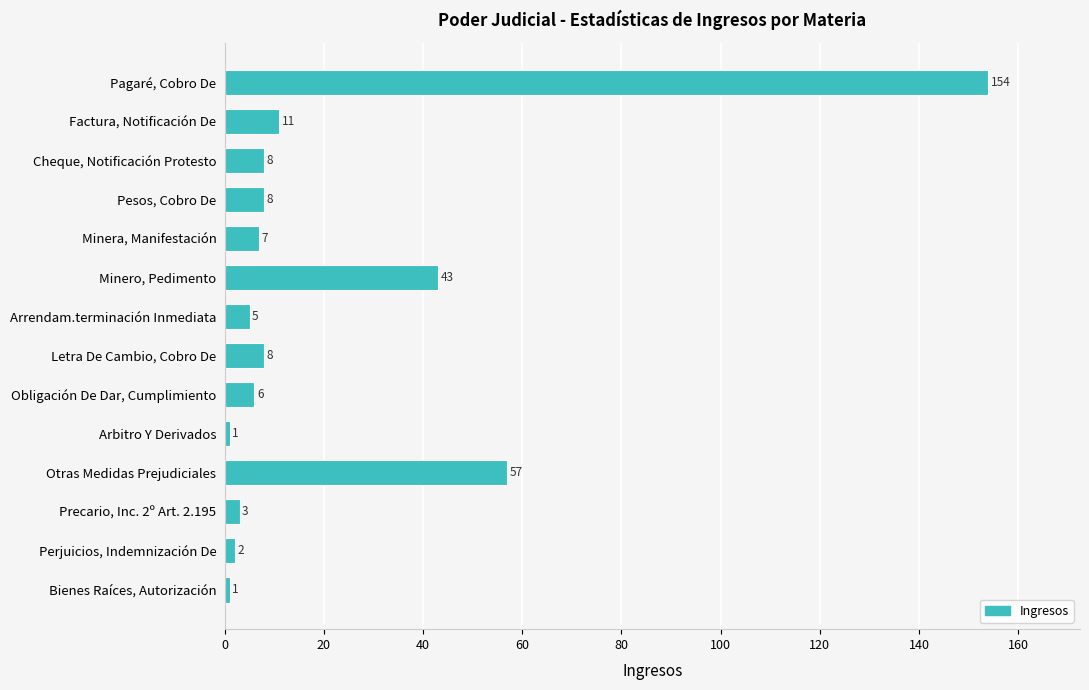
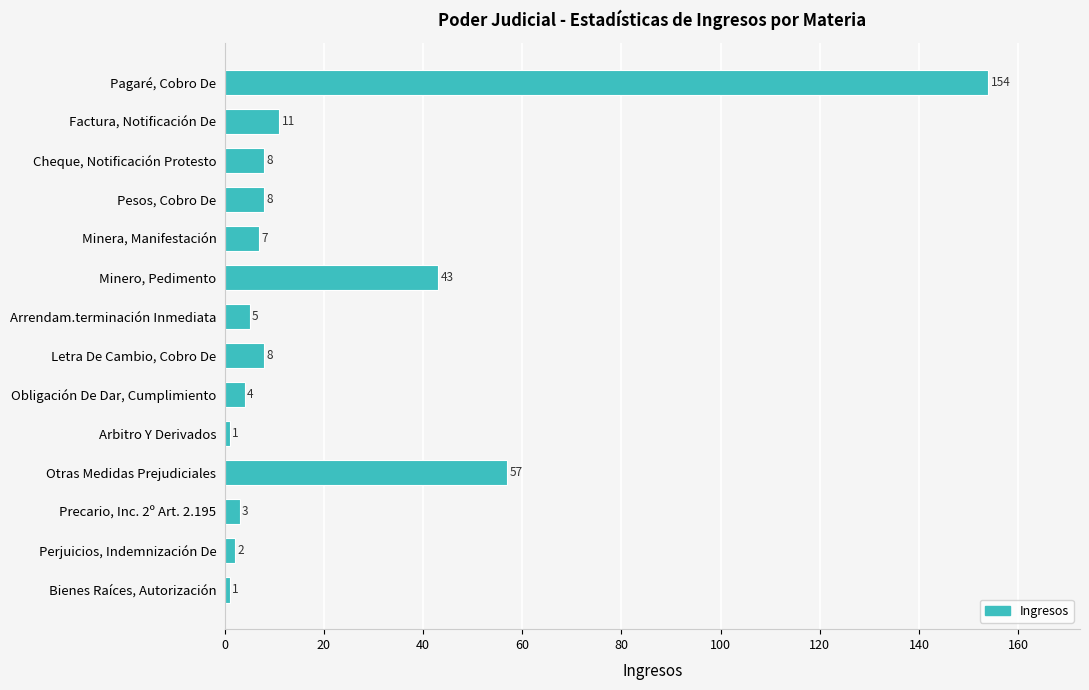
  {
    "Pagaré, Cobro De": 154,
    "Factura, Notificación De": 11,
    "Cheque, Notificación Protesto": 8,
    "Pesos, Cobro De": 8,
    "Minera, Manifestación": 7,
    "Minero, Pedimento": 43,
    "Arrendam.terminación Inmediata": 5,
    "Letra De Cambio, Cobro De": 8,
-   "Obligación De Dar, Cumplimiento": 6,
+   "Obligación De Dar, Cumplimiento": 4,
    "Arbitro Y Derivados": 1,
    "Otras Medidas Prejudiciales": 57,
    "Precario, Inc. 2º Art. 2.195": 3,
    "Perjuicios, Indemnización De": 2,
    "Bienes Raíces, Autorización": 1
  }
